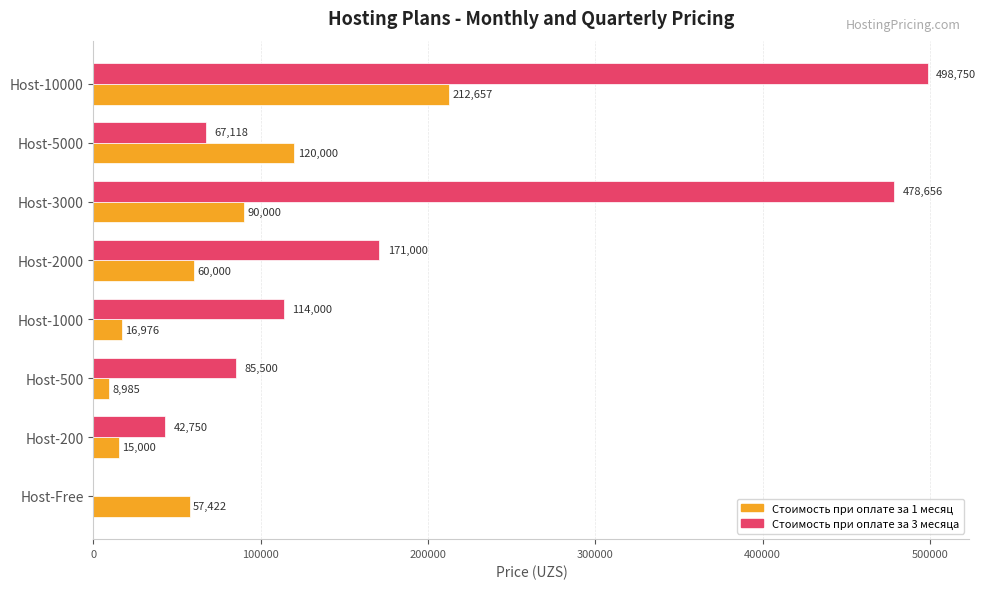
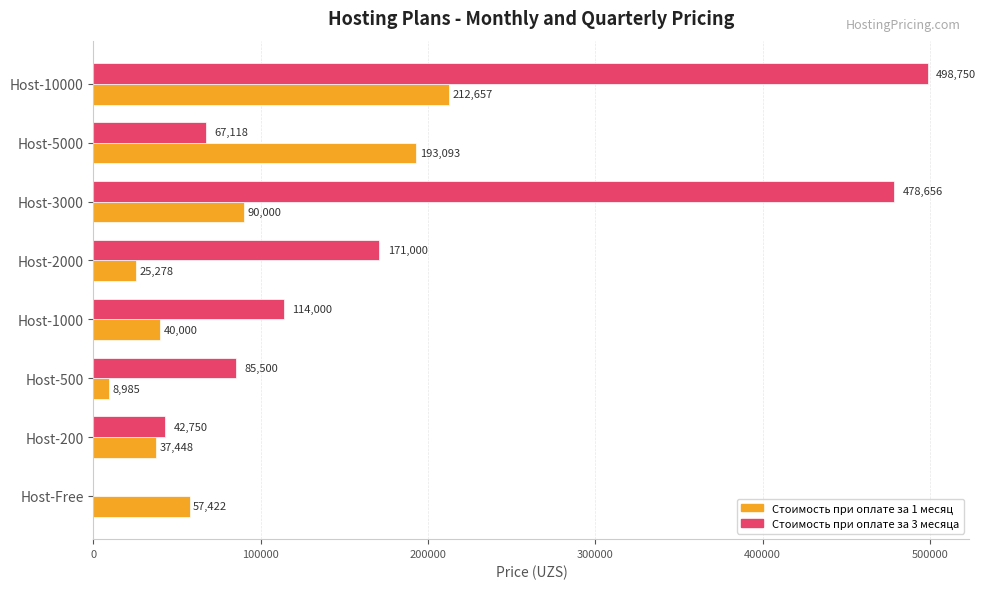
  {
    "Стоимость при оплате за 1 месяц": {
      "Host-10000": "212,657",
-     "Host-5000": "120,000",
+     "Host-5000": "193,093",
      "Host-3000": "90,000",
-     "Host-2000": "60,000",
-     "Host-1000": "16,976",
+     "Host-2000": "25,278",
+     "Host-1000": "40,000",
      "Host-500": "8,985",
-     "Host-200": "15,000",
+     "Host-200": "37,448",
      "Host-Free": "57,422"
    },
    "Стоимость при оплате за 3 месяца": {
      "Host-10000": "498,750",
      "Host-5000": "67,118",
      "Host-3000": "478,656",
      "Host-2000": "171,000",
      "Host-1000": "114,000",
      "Host-500": "85,500",
      "Host-200": "42,750"
    }
  }
